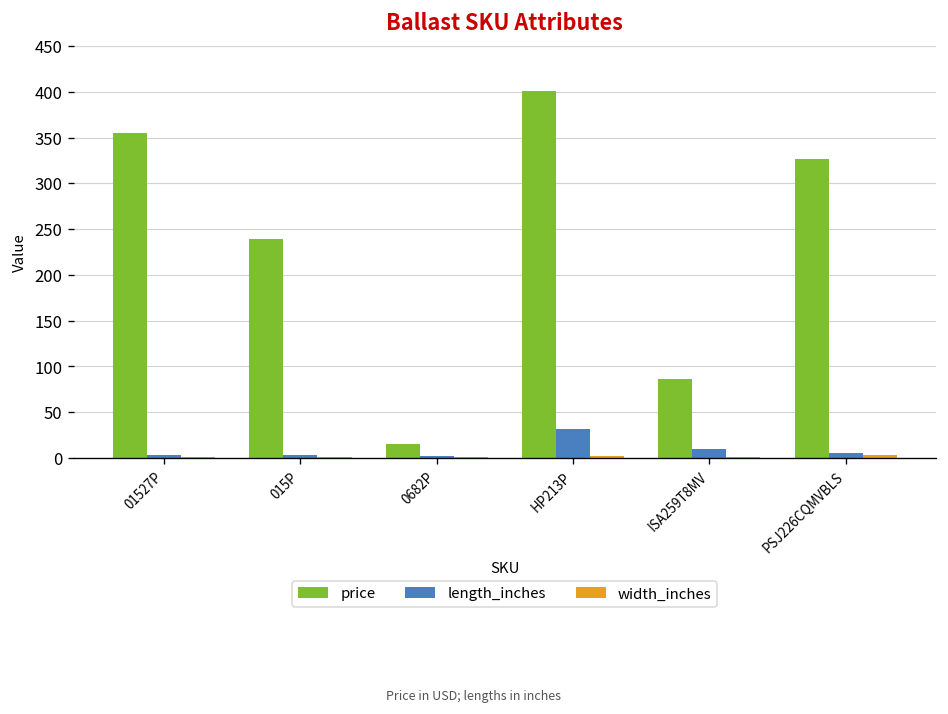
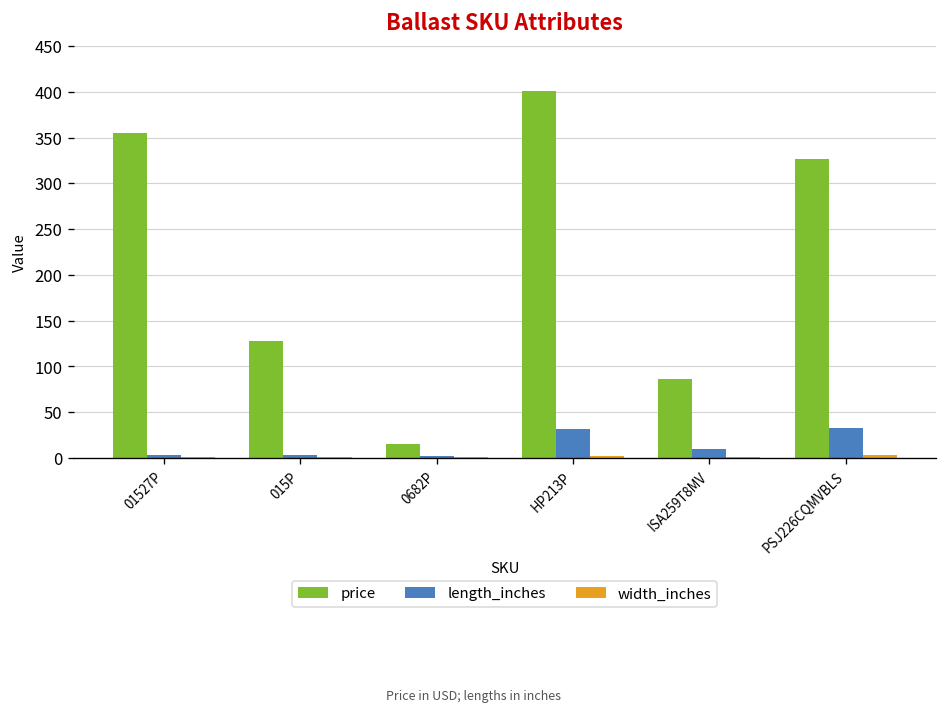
  {
    "price": {
      "01527P": 350,
-     "015P": 240,
+     "015P": 130,
      "0682P": 10,
      "HP213P": 400,
      "ISA259T8MV": 90,
      "PSJ226CQMVBLS": 330
    },
    "length_inches": {
      "HP213P": 30,
      "ISA259T8MV": 10,
-     "PSJ226CQMVBLS": 10
+     "PSJ226CQMVBLS": 30
    }
  }
